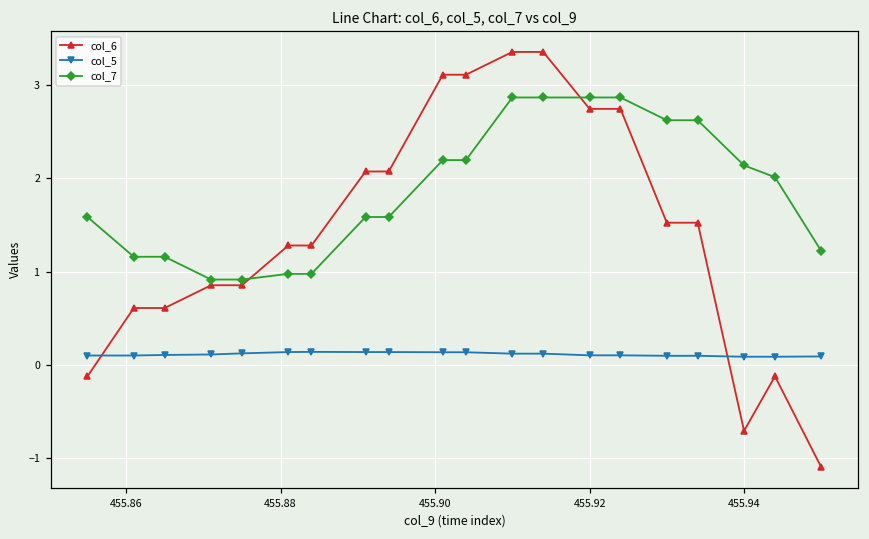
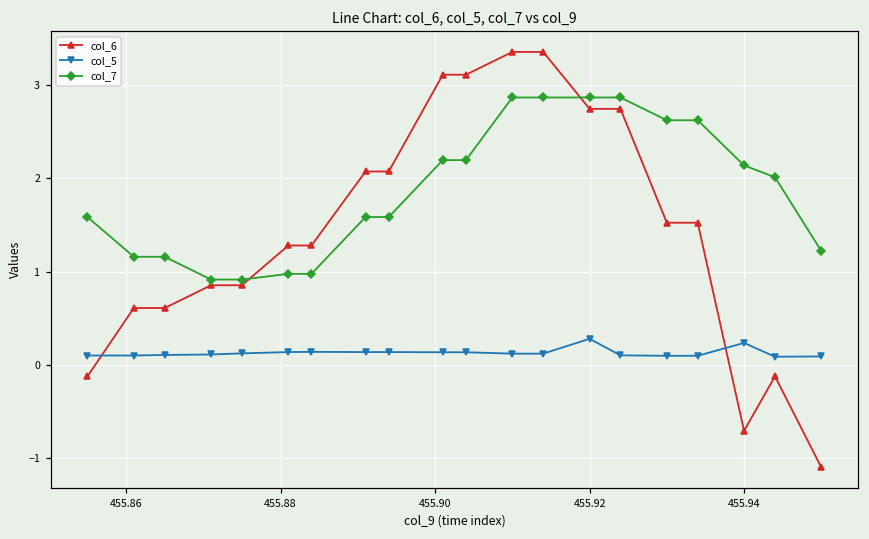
  {
    "col_6": {
      "455.92": 2.7,
      "455.94": -0.7
    },
    "col_5": {
-     "455.92": 0.1,
-     "455.94": 0.1
+     "455.92": 0.3,
+     "455.94": 0.2
    },
    "col_7": {
      "455.92": 2.9,
      "455.94": 2.1
    }
  }
